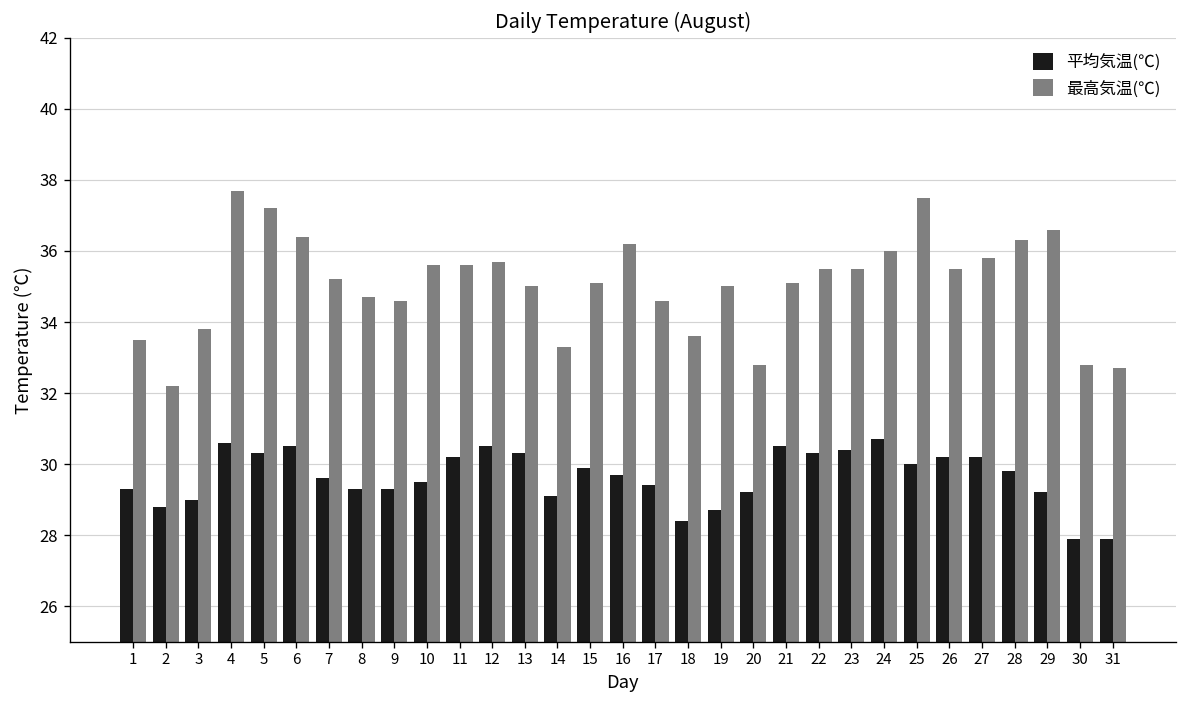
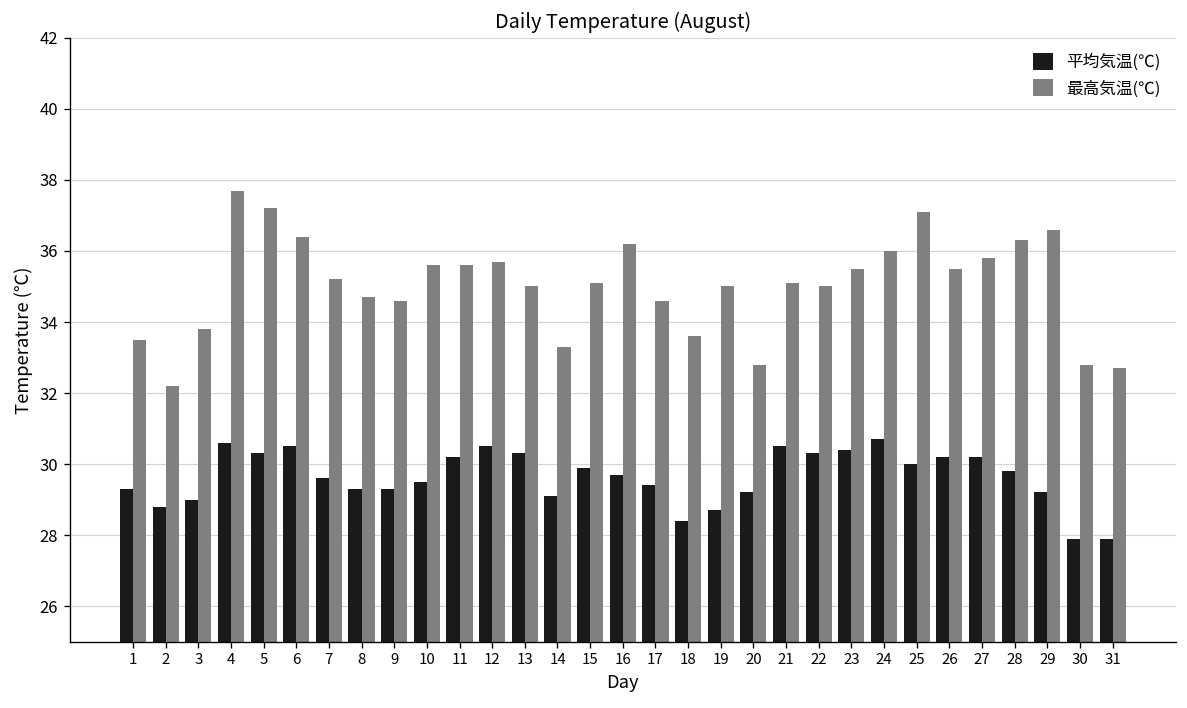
  {
    "平均気温(℃)": {
      "1": 29.3,
      "2": 28.8,
      "3": 29.0,
      "4": 30.6,
      "5": 30.3,
      "6": 30.5,
      "7": 29.6,
      "8": 29.3,
      "9": 29.3,
      "10": 29.5,
      "11": 30.2,
      "12": 30.5,
      "13": 30.3,
      "14": 29.1,
      "15": 29.9,
      "16": 29.7,
      "17": 29.4,
      "18": 28.4,
      "19": 28.7,
      "20": 29.2,
      "21": 30.5,
      "22": 30.3,
      "23": 30.4,
      "24": 30.7,
      "25": 30.0,
      "26": 30.2,
      "27": 30.2,
      "28": 29.8,
      "29": 29.2,
      "30": 27.9,
      "31": 27.9
    },
    "最高気温(℃)": {
      "1": 33.5,
      "2": 32.2,
      "3": 33.8,
      "4": 37.7,
      "5": 37.2,
      "6": 36.4,
      "7": 35.2,
      "8": 34.7,
      "9": 34.6,
      "10": 35.6,
      "11": 35.6,
      "12": 35.7,
      "13": 35.0,
      "14": 33.3,
      "15": 35.1,
      "16": 36.2,
      "17": 34.6,
      "18": 33.6,
      "19": 35.0,
      "20": 32.8,
      "21": 35.1,
-     "22": 35.5,
+     "22": 35.0,
      "23": 35.5,
      "24": 36.0,
-     "25": 37.5,
+     "25": 37.1,
      "26": 35.5,
      "27": 35.8,
      "28": 36.3,
      "29": 36.6,
      "30": 32.8,
      "31": 32.7
    }
  }
